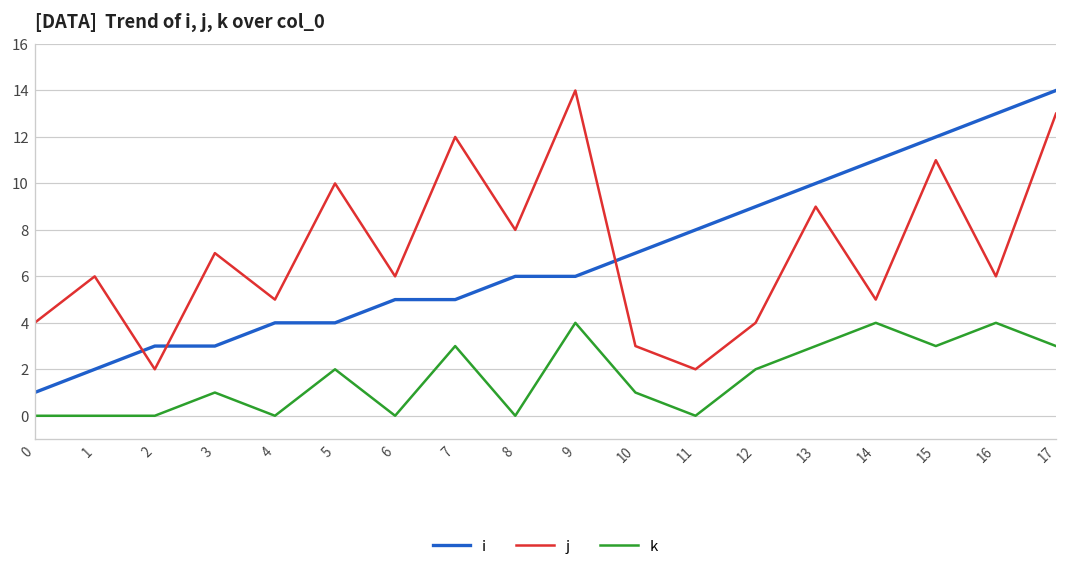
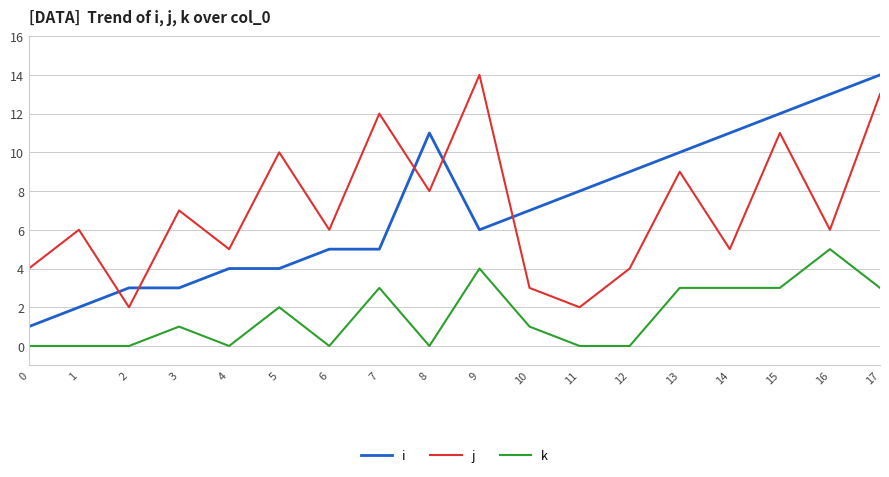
  {
    "i": {
      "0": 1,
      "1": 2,
      "2": 3,
      "3": 3,
      "4": 4,
      "5": 4,
      "6": 5,
      "7": 5,
-     "8": 6,
+     "8": 11,
      "9": 6,
      "10": 7,
      "11": 8,
      "12": 9,
      "13": 10,
      "14": 11,
      "15": 12,
      "16": 13,
      "17": 14
    },
    "j": {
      "0": 4,
      "1": 6,
      "2": 2,
      "3": 7,
      "4": 5,
      "5": 10,
      "6": 6,
      "7": 12,
      "8": 8,
      "9": 14,
      "10": 3,
      "11": 2,
      "12": 4,
      "13": 9,
      "14": 5,
      "15": 11,
      "16": 6,
      "17": 13
    },
    "k": {
      "0": 0,
      "1": 0,
      "2": 0,
      "3": 1,
      "4": 0,
      "5": 2,
      "6": 0,
      "7": 3,
      "8": 0,
      "9": 4,
      "10": 1,
      "11": 0,
-     "12": 2,
+     "12": 0,
      "13": 3,
-     "14": 4,
+     "14": 3,
      "15": 3,
-     "16": 4,
+     "16": 5,
      "17": 3
    }
  }
